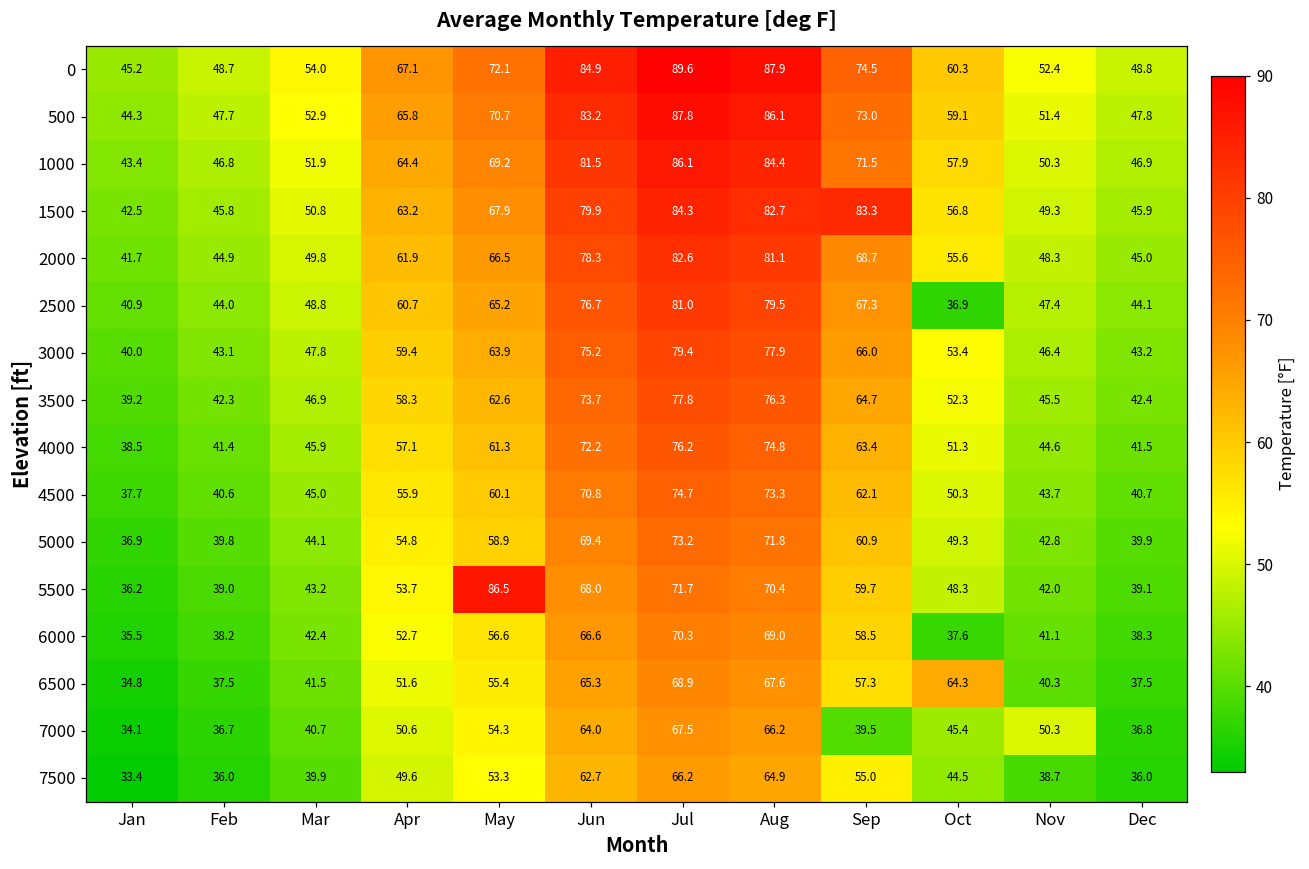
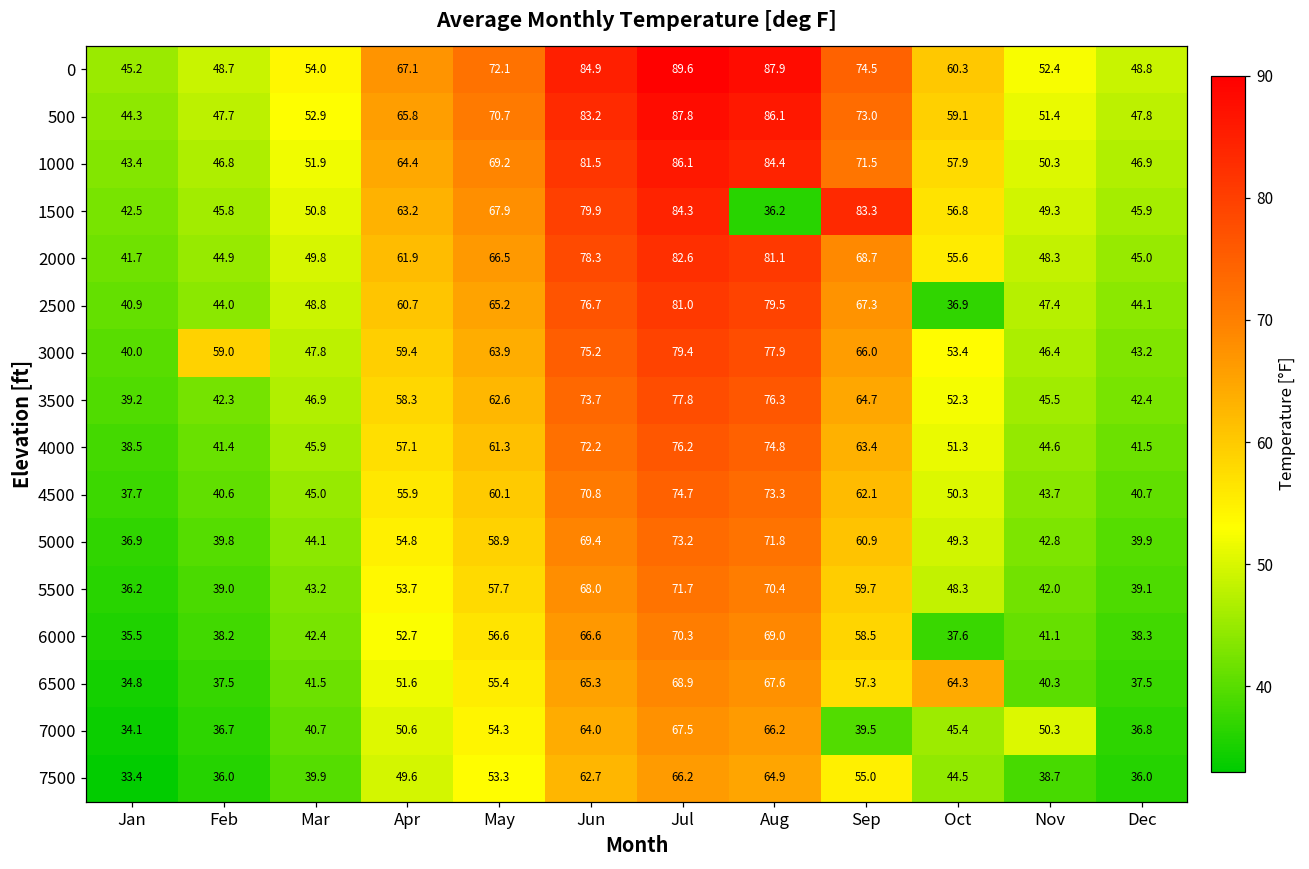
  {
    "0": {
      "Jan": 45.2,
      "Feb": 48.7,
      "Mar": 54.0,
      "Apr": 67.1,
      "May": 72.1,
      "Jun": 84.9,
      "Jul": 89.6,
      "Aug": 87.9,
      "Sep": 74.5,
      "Oct": 60.3,
      "Nov": 52.4,
      "Dec": 48.8
    },
    "500": {
      "Jan": 44.3,
      "Feb": 47.7,
      "Mar": 52.9,
      "Apr": 65.8,
      "May": 70.7,
      "Jun": 83.2,
      "Jul": 87.8,
      "Aug": 86.1,
      "Sep": 73.0,
      "Oct": 59.1,
      "Nov": 51.4,
      "Dec": 47.8
    },
    "1000": {
      "Jan": 43.4,
      "Feb": 46.8,
      "Mar": 51.9,
      "Apr": 64.4,
      "May": 69.2,
      "Jun": 81.5,
      "Jul": 86.1,
      "Aug": 84.4,
      "Sep": 71.5,
      "Oct": 57.9,
      "Nov": 50.3,
      "Dec": 46.9
    },
    "1500": {
      "Jan": 42.5,
      "Feb": 45.8,
      "Mar": 50.8,
      "Apr": 63.2,
      "May": 67.9,
      "Jun": 79.9,
      "Jul": 84.3,
-     "Aug": 82.7,
+     "Aug": 36.2,
      "Sep": 83.3,
      "Oct": 56.8,
      "Nov": 49.3,
      "Dec": 45.9
    },
    "2000": {
      "Jan": 41.7,
      "Feb": 44.9,
      "Mar": 49.8,
      "Apr": 61.9,
      "May": 66.5,
      "Jun": 78.3,
      "Jul": 82.6,
      "Aug": 81.1,
      "Sep": 68.7,
      "Oct": 55.6,
      "Nov": 48.3,
      "Dec": 45.0
    },
    "2500": {
      "Jan": 40.9,
      "Feb": 44.0,
      "Mar": 48.8,
      "Apr": 60.7,
      "May": 65.2,
      "Jun": 76.7,
      "Jul": 81.0,
      "Aug": 79.5,
      "Sep": 67.3,
      "Oct": 36.9,
      "Nov": 47.4,
      "Dec": 44.1
    },
    "3000": {
      "Jan": 40.0,
-     "Feb": 43.1,
+     "Feb": 59.0,
      "Mar": 47.8,
      "Apr": 59.4,
      "May": 63.9,
      "Jun": 75.2,
      "Jul": 79.4,
      "Aug": 77.9,
      "Sep": 66.0,
      "Oct": 53.4,
      "Nov": 46.4,
      "Dec": 43.2
    },
    "3500": {
      "Jan": 39.2,
      "Feb": 42.3,
      "Mar": 46.9,
      "Apr": 58.3,
      "May": 62.6,
      "Jun": 73.7,
      "Jul": 77.8,
      "Aug": 76.3,
      "Sep": 64.7,
      "Oct": 52.3,
      "Nov": 45.5,
      "Dec": 42.4
    },
    "4000": {
      "Jan": 38.5,
      "Feb": 41.4,
      "Mar": 45.9,
      "Apr": 57.1,
      "May": 61.3,
      "Jun": 72.2,
      "Jul": 76.2,
      "Aug": 74.8,
      "Sep": 63.4,
      "Oct": 51.3,
      "Nov": 44.6,
      "Dec": 41.5
    },
    "4500": {
      "Jan": 37.7,
      "Feb": 40.6,
      "Mar": 45.0,
      "Apr": 55.9,
      "May": 60.1,
      "Jun": 70.8,
      "Jul": 74.7,
      "Aug": 73.3,
      "Sep": 62.1,
      "Oct": 50.3,
      "Nov": 43.7,
      "Dec": 40.7
    },
    "5000": {
      "Jan": 36.9,
      "Feb": 39.8,
      "Mar": 44.1,
      "Apr": 54.8,
      "May": 58.9,
      "Jun": 69.4,
      "Jul": 73.2,
      "Aug": 71.8,
      "Sep": 60.9,
      "Oct": 49.3,
      "Nov": 42.8,
      "Dec": 39.9
    },
    "5500": {
      "Jan": 36.2,
      "Feb": 39.0,
      "Mar": 43.2,
      "Apr": 53.7,
-     "May": 86.5,
+     "May": 57.7,
      "Jun": 68.0,
      "Jul": 71.7,
      "Aug": 70.4,
      "Sep": 59.7,
      "Oct": 48.3,
      "Nov": 42.0,
      "Dec": 39.1
    },
    "6000": {
      "Jan": 35.5,
      "Feb": 38.2,
      "Mar": 42.4,
      "Apr": 52.7,
      "May": 56.6,
      "Jun": 66.6,
      "Jul": 70.3,
      "Aug": 69.0,
      "Sep": 58.5,
      "Oct": 37.6,
      "Nov": 41.1,
      "Dec": 38.3
    },
    "6500": {
      "Jan": 34.8,
      "Feb": 37.5,
      "Mar": 41.5,
      "Apr": 51.6,
      "May": 55.4,
      "Jun": 65.3,
      "Jul": 68.9,
      "Aug": 67.6,
      "Sep": 57.3,
      "Oct": 64.3,
      "Nov": 40.3,
      "Dec": 37.5
    },
    "7000": {
      "Jan": 34.1,
      "Feb": 36.7,
      "Mar": 40.7,
      "Apr": 50.6,
      "May": 54.3,
      "Jun": 64.0,
      "Jul": 67.5,
      "Aug": 66.2,
      "Sep": 39.5,
      "Oct": 45.4,
      "Nov": 50.3,
      "Dec": 36.8
    },
    "7500": {
      "Jan": 33.4,
      "Feb": 36.0,
      "Mar": 39.9,
      "Apr": 49.6,
      "May": 53.3,
      "Jun": 62.7,
      "Jul": 66.2,
      "Aug": 64.9,
      "Sep": 55.0,
      "Oct": 44.5,
      "Nov": 38.7,
      "Dec": 36.0
    }
  }
